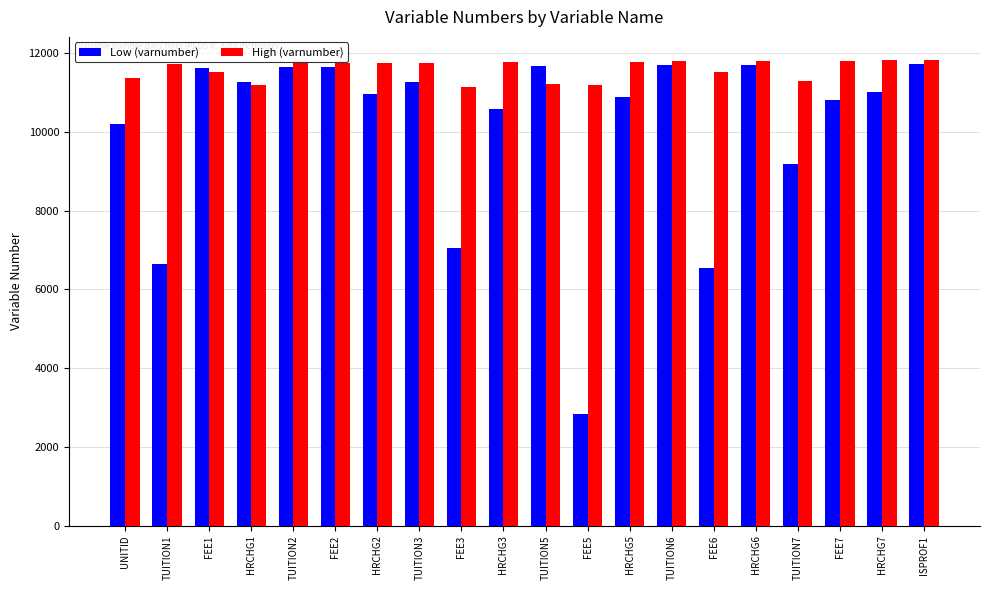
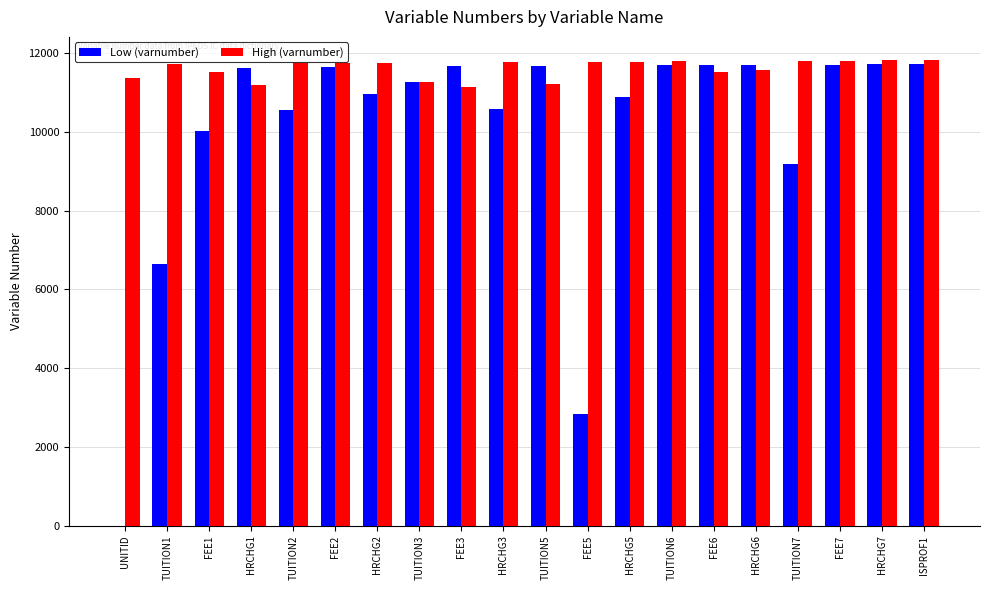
  {
    "Low (varnumber)": {
-     "UNITID": 10200,
+     "UNITID": 0,
      "TUITION1": 6600,
-     "FEE1": 11600,
-     "HRCHG1": 11300,
-     "TUITION2": 11600,
+     "FEE1": 10000,
+     "HRCHG1": 11600,
+     "TUITION2": 10500,
      "FEE2": 11600,
      "HRCHG2": 11000,
      "TUITION3": 11300,
-     "FEE3": 7000,
+     "FEE3": 11700,
      "HRCHG3": 10600,
      "TUITION5": 11700,
      "FEE5": 2800,
      "HRCHG5": 10900,
      "TUITION6": 11700,
-     "FEE6": 6600,
+     "FEE6": 11700,
      "HRCHG6": 11700,
      "TUITION7": 9200,
-     "FEE7": 10800,
-     "HRCHG7": 11000,
+     "FEE7": 11700,
+     "HRCHG7": 11700,
      "ISPROF1": 11700
    },
    "High (varnumber)": {
      "UNITID": 11400,
      "TUITION1": 11700,
      "FEE1": 11500,
      "HRCHG1": 11200,
      "TUITION2": 11700,
      "FEE2": 11800,
      "HRCHG2": 11800,
-     "TUITION3": 11800,
+     "TUITION3": 11300,
      "FEE3": 11100,
      "HRCHG3": 11800,
      "TUITION5": 11200,
-     "FEE5": 11200,
+     "FEE5": 11800,
      "HRCHG5": 11800,
      "TUITION6": 11800,
      "FEE6": 11500,
-     "HRCHG6": 11800,
-     "TUITION7": 11300,
+     "HRCHG6": 11600,
+     "TUITION7": 11800,
      "FEE7": 11800,
      "HRCHG7": 11800,
      "ISPROF1": 11800
    }
  }
